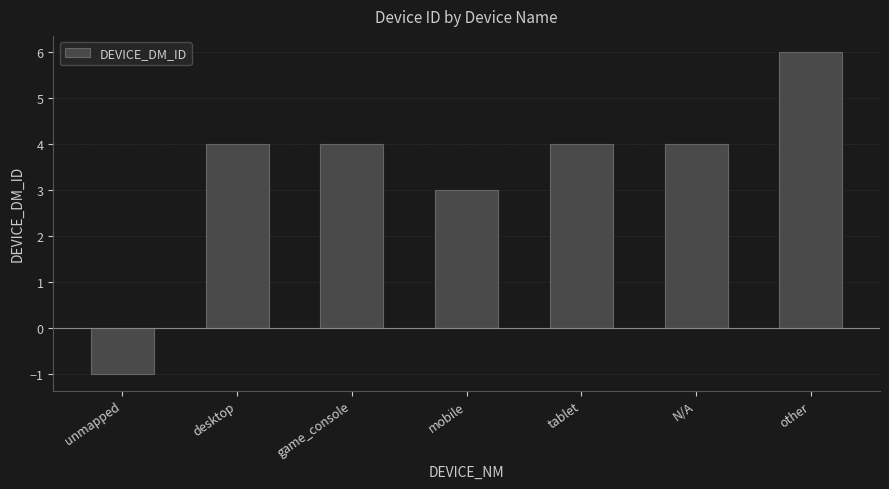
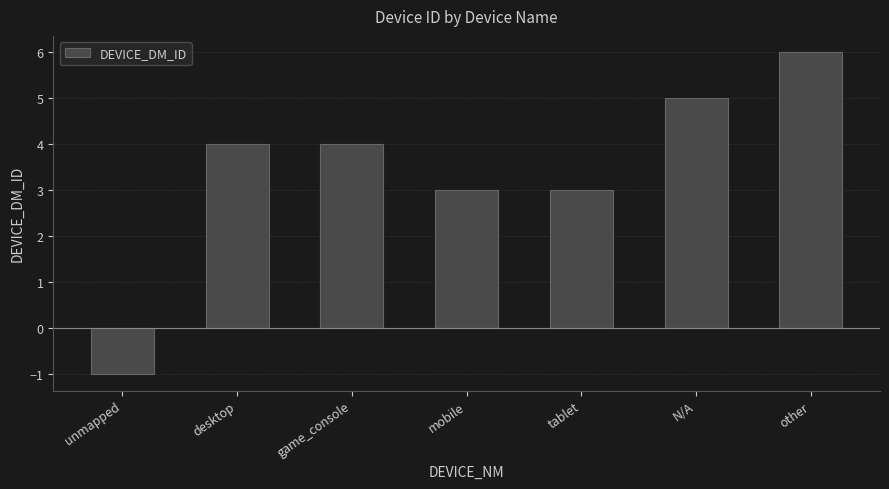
  {
    "unmapped": -1,
    "desktop": 4,
    "game_console": 4,
    "mobile": 3,
-   "tablet": 4,
-   "N/A": 4,
+   "tablet": 3,
+   "N/A": 5,
    "other": 6
  }
